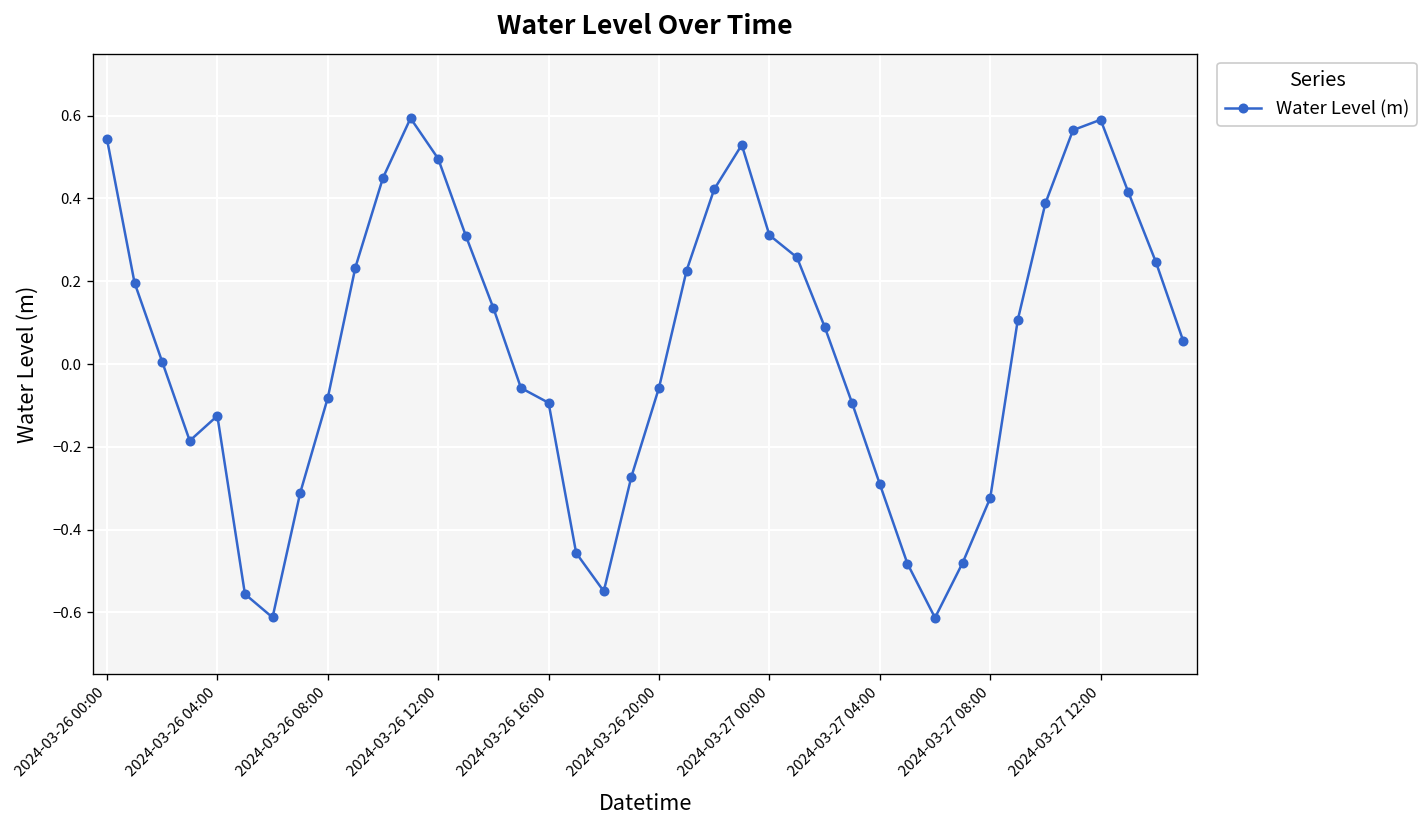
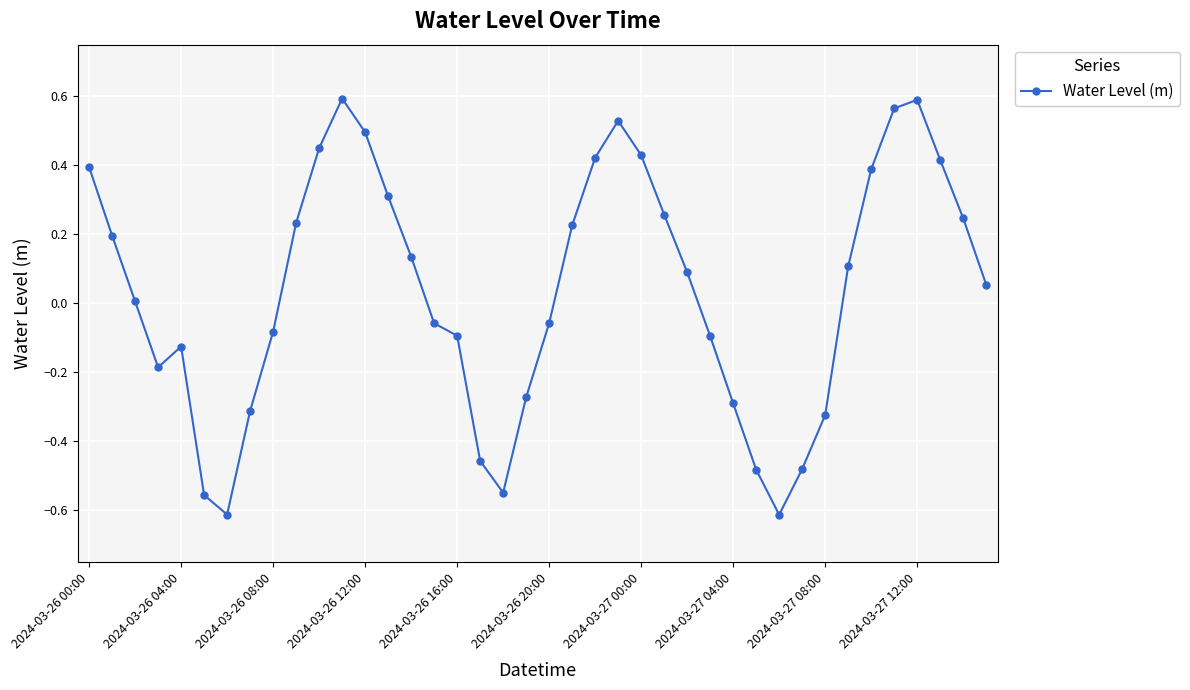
  {
-   "2024-03-26 00:00": 0.54,
+   "2024-03-26 00:00": 0.40,
    "2024-03-26 04:00": -0.13,
    "2024-03-26 08:00": -0.08,
    "2024-03-26 12:00": 0.50,
    "2024-03-26 16:00": -0.09,
    "2024-03-26 20:00": -0.06,
-   "2024-03-27 00:00": 0.31,
+   "2024-03-27 00:00": 0.43,
    "2024-03-27 04:00": -0.29,
    "2024-03-27 08:00": -0.32,
    "2024-03-27 12:00": 0.59
  }
